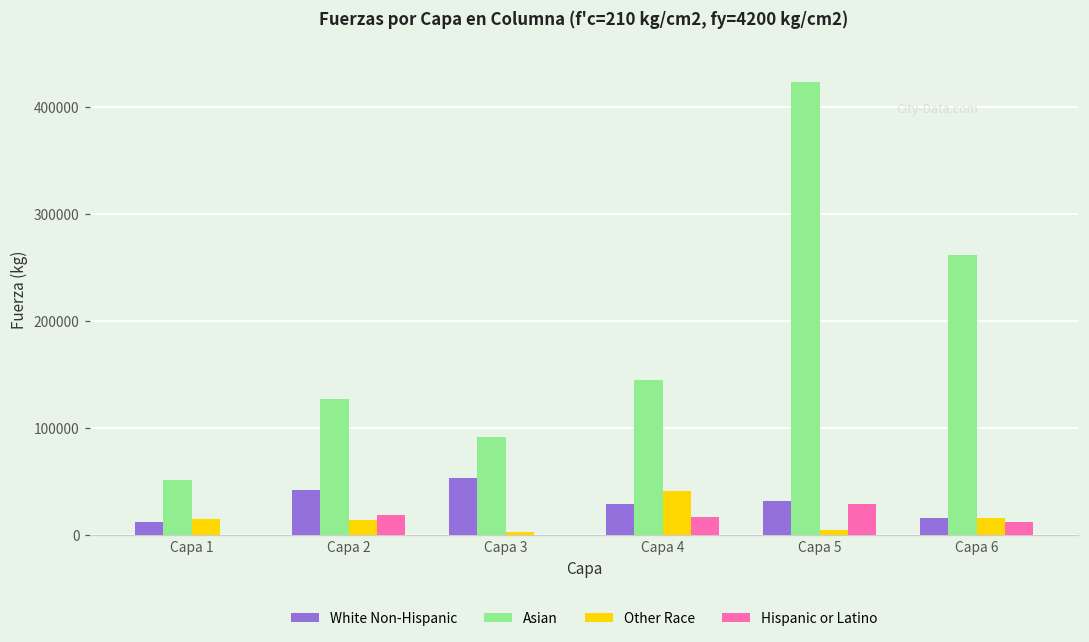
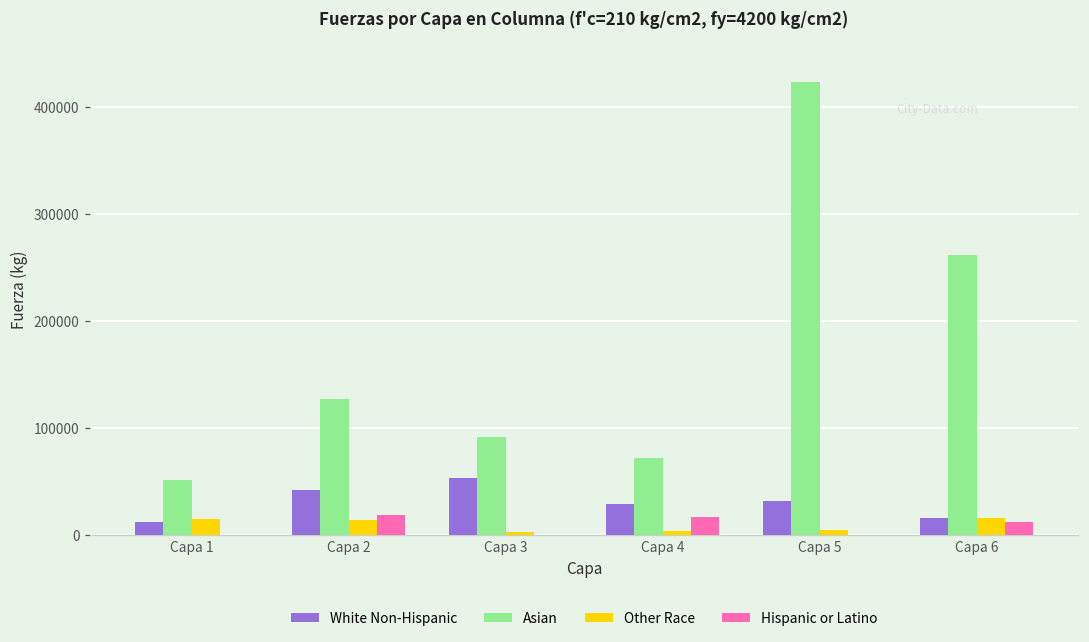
  {
    "White Non-Hispanic": {
      "Capa 1": 10000,
      "Capa 2": 40000,
      "Capa 3": 50000,
      "Capa 4": 30000,
      "Capa 5": 30000,
      "Capa 6": 20000
    },
    "Asian": {
      "Capa 1": 50000,
      "Capa 2": 130000,
      "Capa 3": 90000,
-     "Capa 4": 140000,
+     "Capa 4": 70000,
      "Capa 5": 420000,
      "Capa 6": 260000
    },
    "Other Race": {
      "Capa 1": 10000,
      "Capa 2": 10000,
-     "Capa 4": 40000,
+     "Capa 4": 0,
      "Capa 5": 0,
      "Capa 6": 20000
    },
    "Hispanic or Latino": {
      "Capa 2": 20000,
      "Capa 4": 20000,
-     "Capa 5": 30000,
+     "Capa 5": 0,
      "Capa 6": 10000
    }
  }
